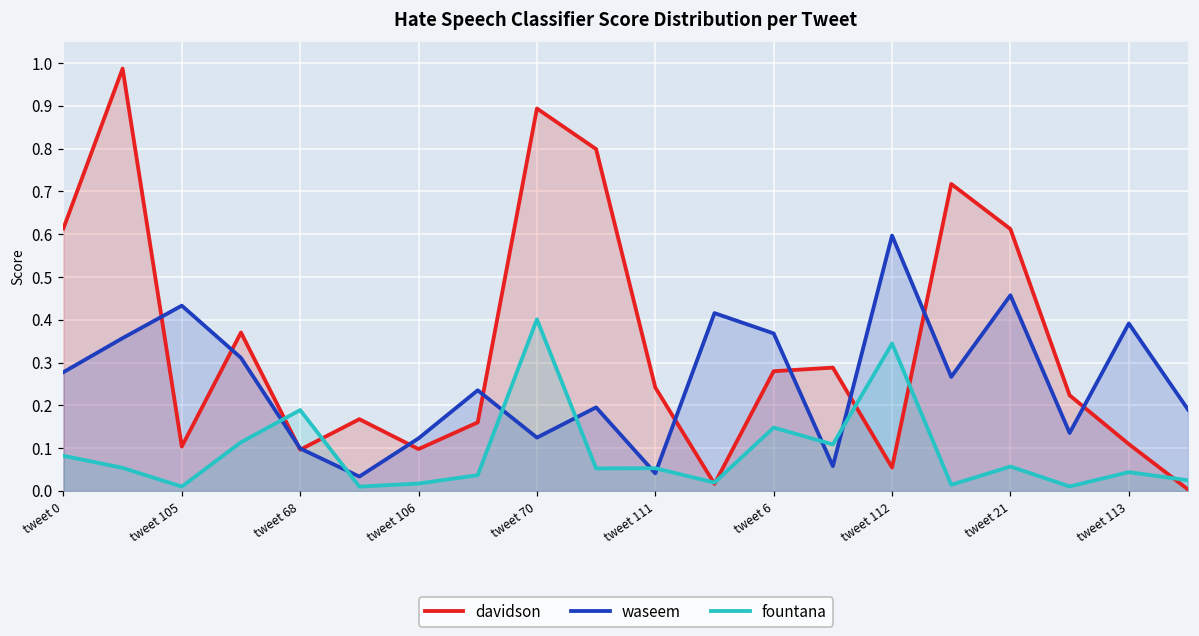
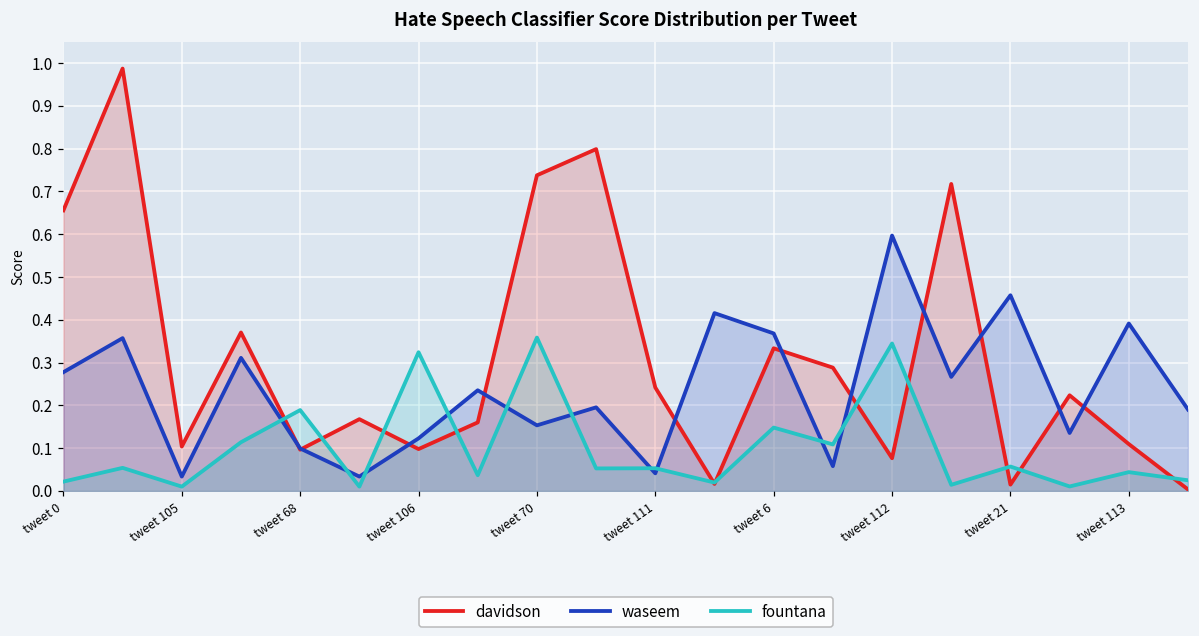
  {
    "davidson": {
-     "tweet 0": 0.61,
+     "tweet 0": 0.66,
      "tweet 105": 0.10,
      "tweet 106": 0.10,
-     "tweet 70": 0.89,
+     "tweet 70": 0.74,
      "tweet 111": 0.24,
-     "tweet 6": 0.28,
-     "tweet 112": 0.05,
-     "tweet 21": 0.61,
+     "tweet 6": 0.33,
+     "tweet 112": 0.08,
+     "tweet 21": 0.01,
      "tweet 113": 0.11
    },
    "waseem": {
      "tweet 0": 0.28,
-     "tweet 105": 0.43,
+     "tweet 105": 0.03,
      "tweet 106": 0.12,
-     "tweet 70": 0.12,
+     "tweet 70": 0.15,
      "tweet 111": 0.04,
      "tweet 6": 0.37,
      "tweet 112": 0.60,
      "tweet 21": 0.46,
      "tweet 113": 0.39
    },
    "fountana": {
-     "tweet 0": 0.08,
+     "tweet 0": 0.02,
      "tweet 105": 0.01,
      "tweet 68": 0.19,
-     "tweet 106": 0.02,
-     "tweet 70": 0.40,
+     "tweet 106": 0.32,
+     "tweet 70": 0.36,
      "tweet 111": 0.05,
      "tweet 6": 0.15,
      "tweet 112": 0.34,
      "tweet 21": 0.06,
      "tweet 113": 0.04
    }
  }
